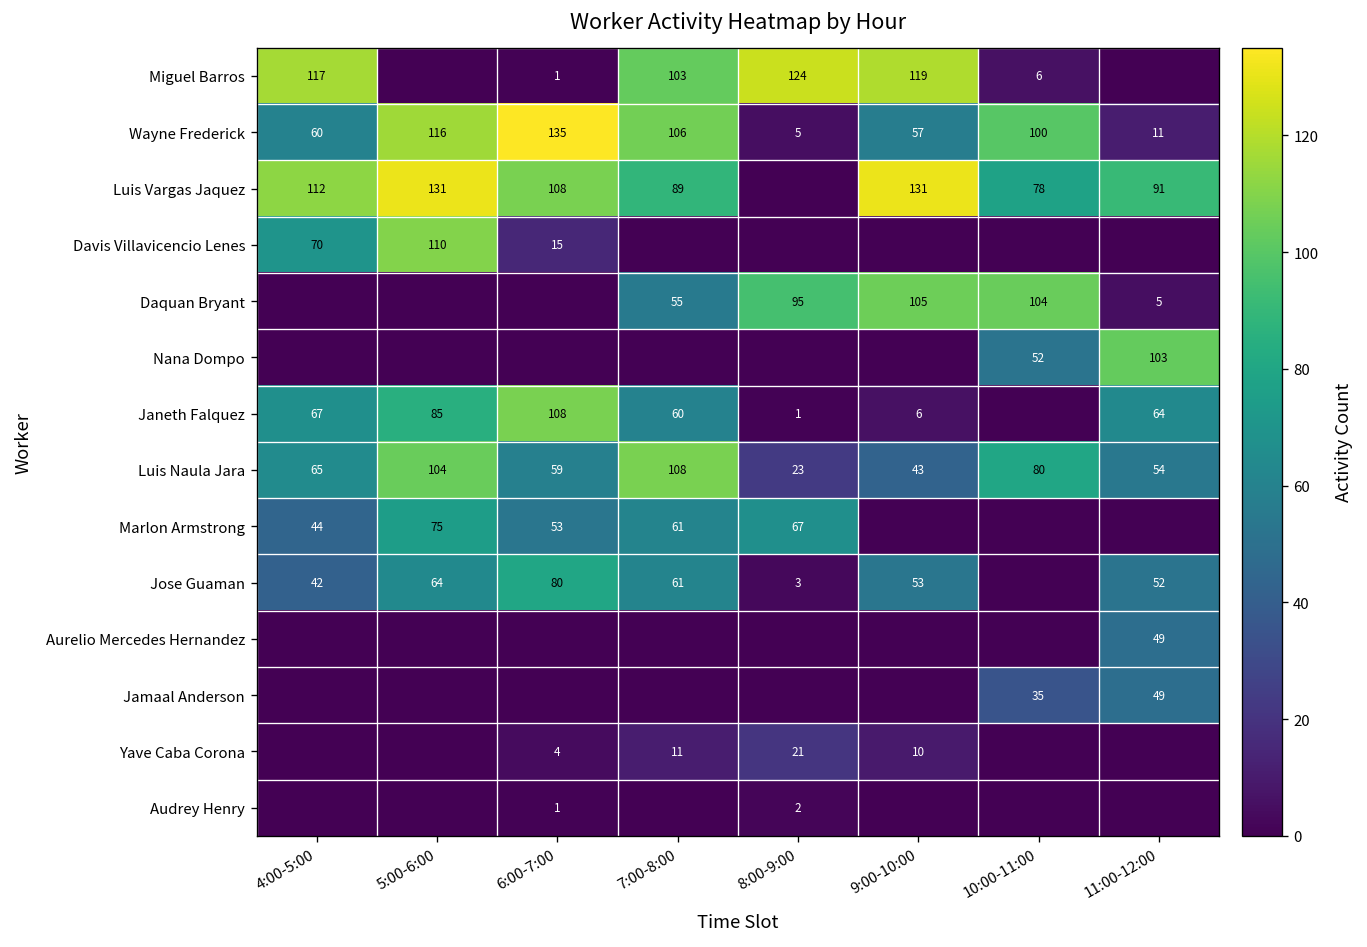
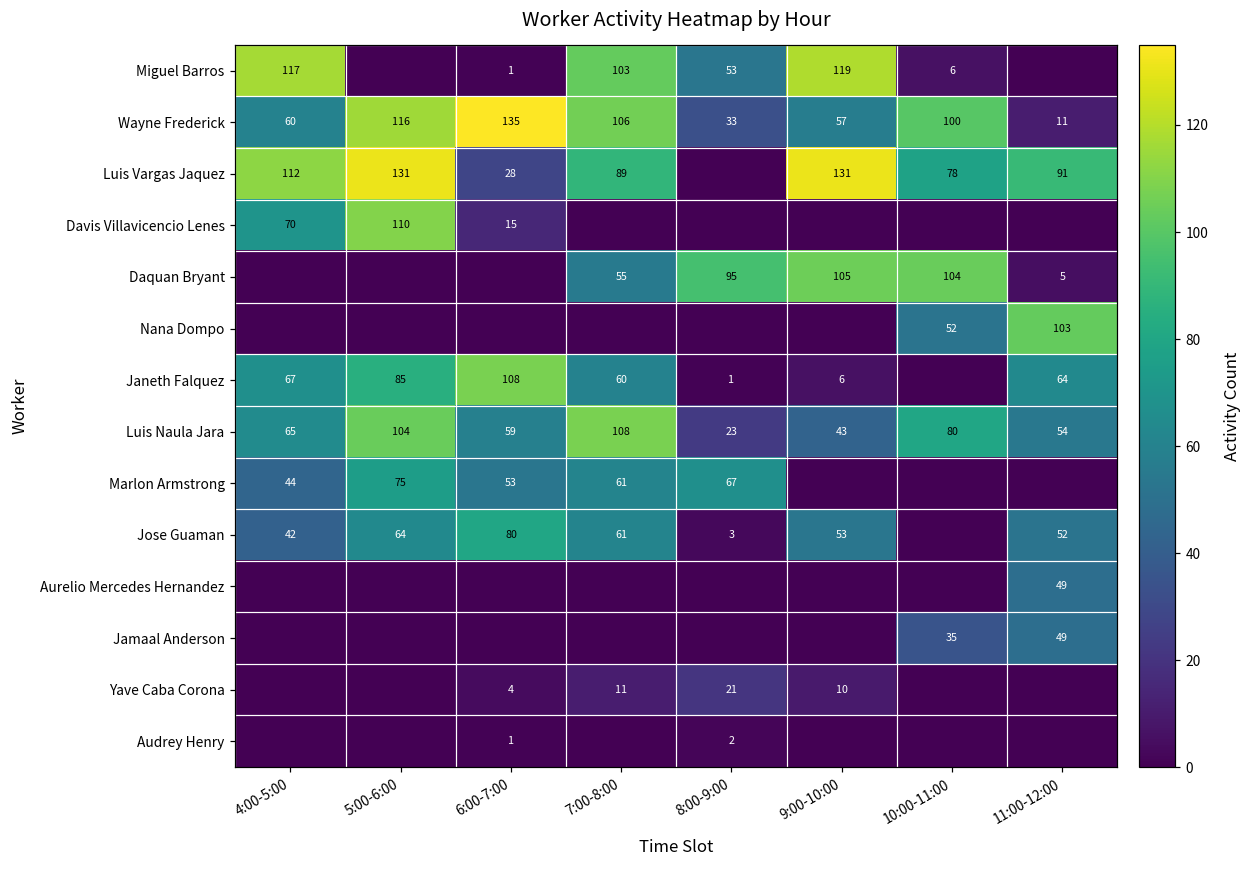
  {
    "Miguel Barros": {
      "4:00-5:00": 117,
      "6:00-7:00": 1,
      "7:00-8:00": 103,
-     "8:00-9:00": 124,
+     "8:00-9:00": 53,
      "9:00-10:00": 119,
      "10:00-11:00": 6
    },
    "Wayne Frederick": {
      "4:00-5:00": 60,
      "5:00-6:00": 116,
      "6:00-7:00": 135,
      "7:00-8:00": 106,
-     "8:00-9:00": 5,
+     "8:00-9:00": 33,
      "9:00-10:00": 57,
      "10:00-11:00": 100,
      "11:00-12:00": 11
    },
    "Luis Vargas Jaquez": {
      "4:00-5:00": 112,
      "5:00-6:00": 131,
-     "6:00-7:00": 108,
+     "6:00-7:00": 28,
      "7:00-8:00": 89,
      "9:00-10:00": 131,
      "10:00-11:00": 78,
      "11:00-12:00": 91
    },
    "Davis Villavicencio Lenes": {
      "4:00-5:00": 70,
      "5:00-6:00": 110,
      "6:00-7:00": 15
    },
    "Daquan Bryant": {
      "7:00-8:00": 55,
      "8:00-9:00": 95,
      "9:00-10:00": 105,
      "10:00-11:00": 104,
      "11:00-12:00": 5
    },
    "Nana Dompo": {
      "10:00-11:00": 52,
      "11:00-12:00": 103
    },
    "Janeth Falquez": {
      "4:00-5:00": 67,
      "5:00-6:00": 85,
      "6:00-7:00": 108,
      "7:00-8:00": 60,
      "8:00-9:00": 1,
      "9:00-10:00": 6,
      "11:00-12:00": 64
    },
    "Luis Naula Jara": {
      "4:00-5:00": 65,
      "5:00-6:00": 104,
      "6:00-7:00": 59,
      "7:00-8:00": 108,
      "8:00-9:00": 23,
      "9:00-10:00": 43,
      "10:00-11:00": 80,
      "11:00-12:00": 54
    },
    "Marlon Armstrong": {
      "4:00-5:00": 44,
      "5:00-6:00": 75,
      "6:00-7:00": 53,
      "7:00-8:00": 61,
      "8:00-9:00": 67
    },
    "Jose Guaman": {
      "4:00-5:00": 42,
      "5:00-6:00": 64,
      "6:00-7:00": 80,
      "7:00-8:00": 61,
      "8:00-9:00": 3,
      "9:00-10:00": 53,
      "11:00-12:00": 52
    },
    "Aurelio Mercedes Hernandez": {
      "11:00-12:00": 49
    },
    "Jamaal Anderson": {
      "10:00-11:00": 35,
      "11:00-12:00": 49
    },
    "Yave Caba Corona": {
      "6:00-7:00": 4,
      "7:00-8:00": 11,
      "8:00-9:00": 21,
      "9:00-10:00": 10
    },
    "Audrey Henry": {
      "6:00-7:00": 1,
      "8:00-9:00": 2
    }
  }
